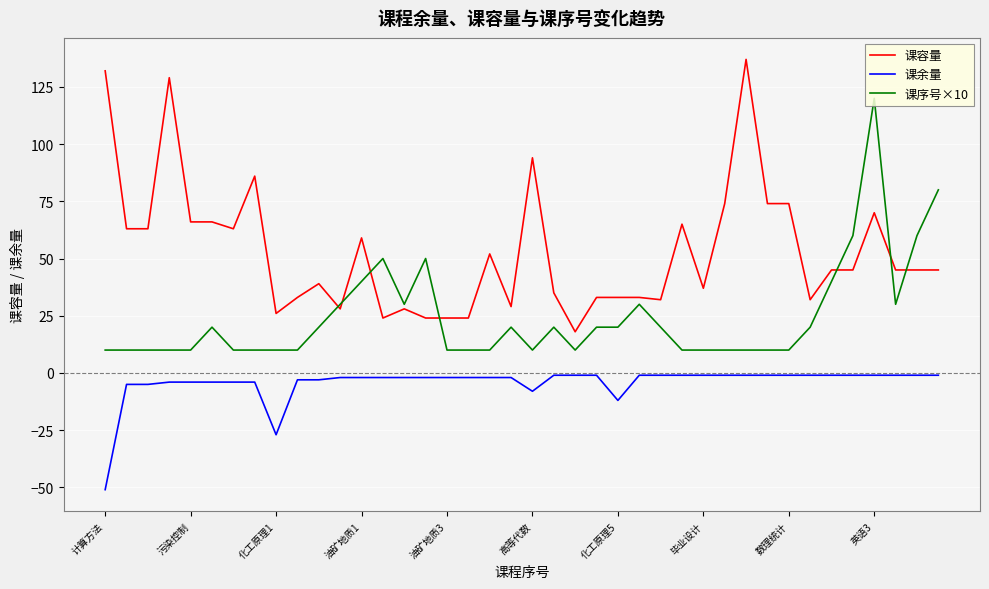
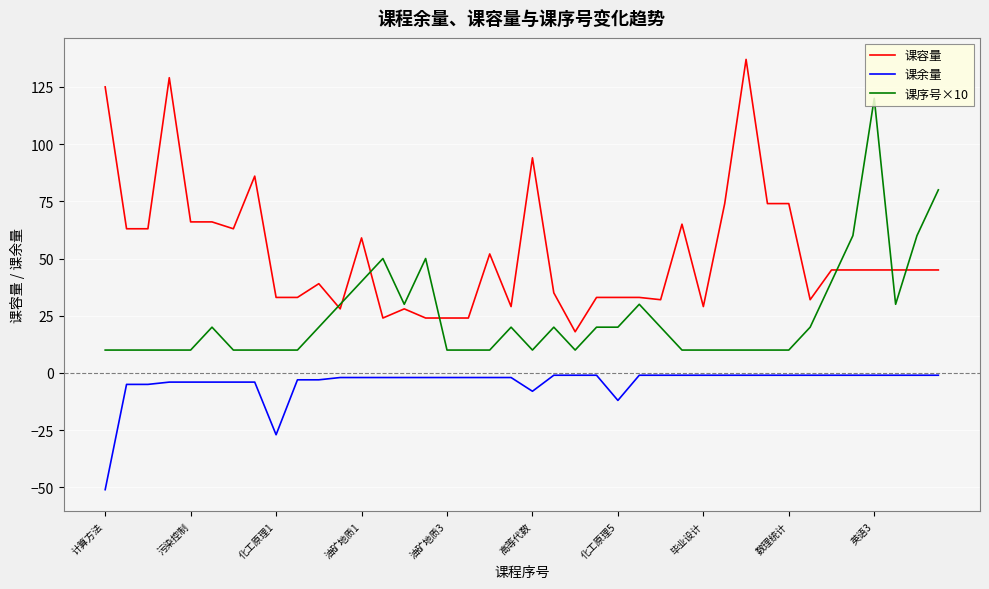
  {
    "课容量": {
-     "计算方法": 132,
+     "计算方法": 125,
      "污染控制": 66,
-     "化工原理1": 26,
+     "化工原理1": 33,
      "油矿地质1": 59,
      "油矿地质3": 24,
      "高等代数": 94,
      "化工原理5": 33,
-     "毕业设计": 37,
+     "毕业设计": 29,
      "数理统计": 74,
-     "英语3": 70
+     "英语3": 45
    },
    "课余量": {
      "计算方法": -51,
      "污染控制": -4,
      "化工原理1": -27,
      "油矿地质1": -2,
      "油矿地质3": -2,
      "高等代数": -8,
      "化工原理5": -12,
      "毕业设计": -1,
      "数理统计": -1,
      "英语3": -1
    },
    "课序号×10": {
      "计算方法": 10,
      "污染控制": 10,
      "化工原理1": 10,
      "油矿地质1": 40,
      "油矿地质3": 10,
      "高等代数": 10,
      "化工原理5": 20,
      "毕业设计": 10,
      "数理统计": 10
    }
  }
